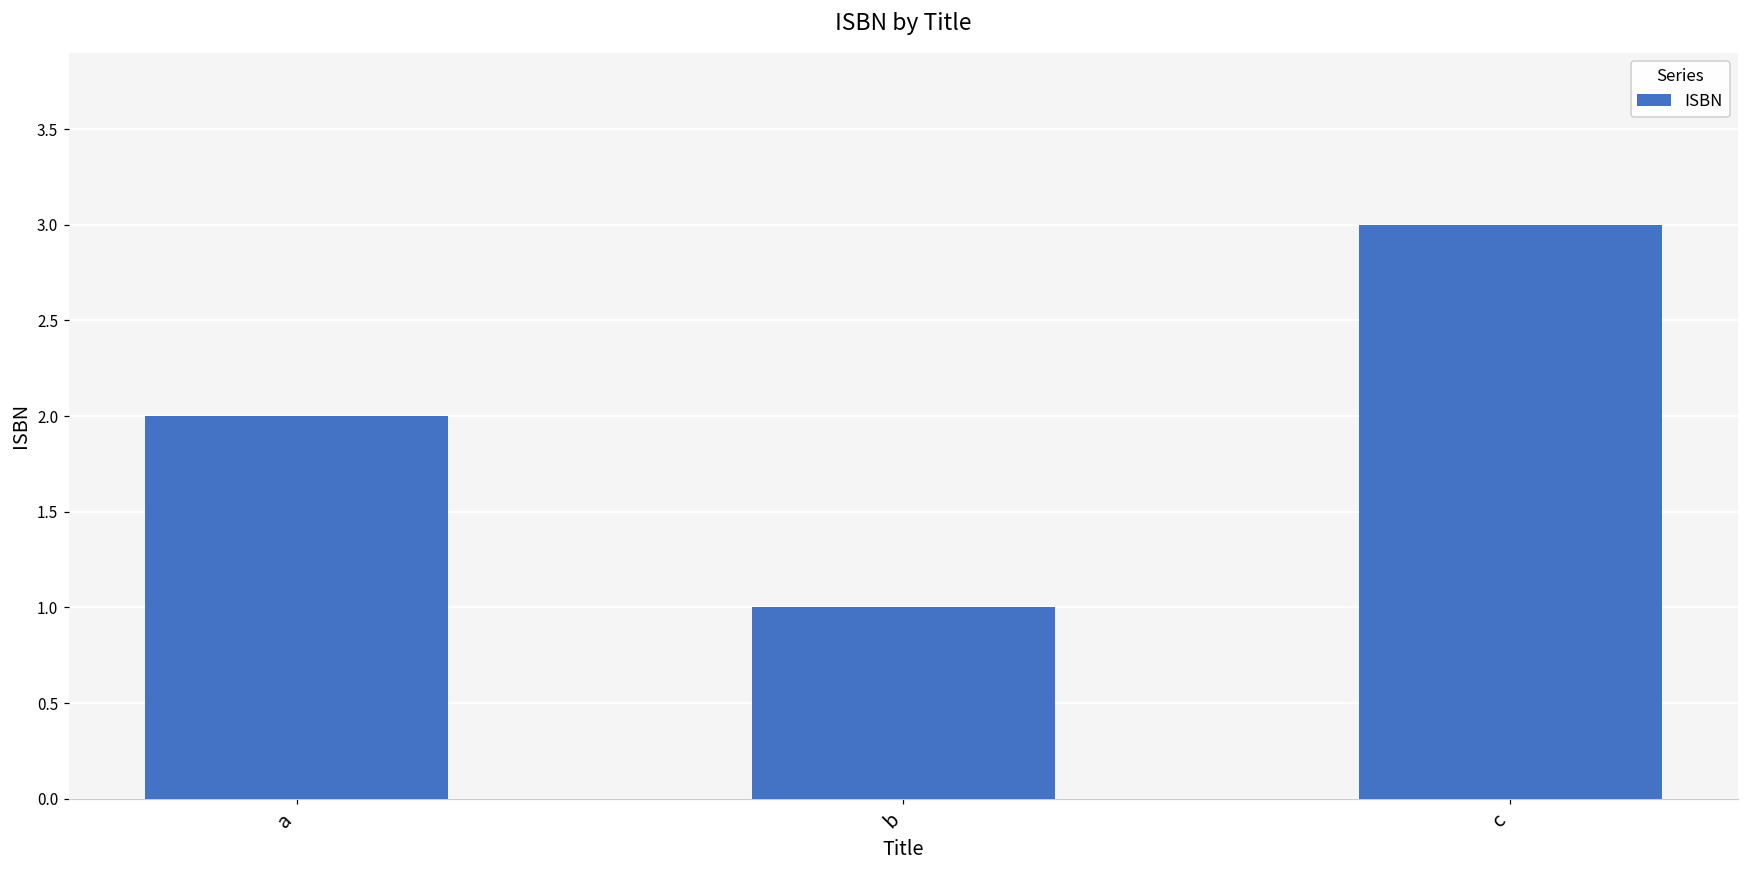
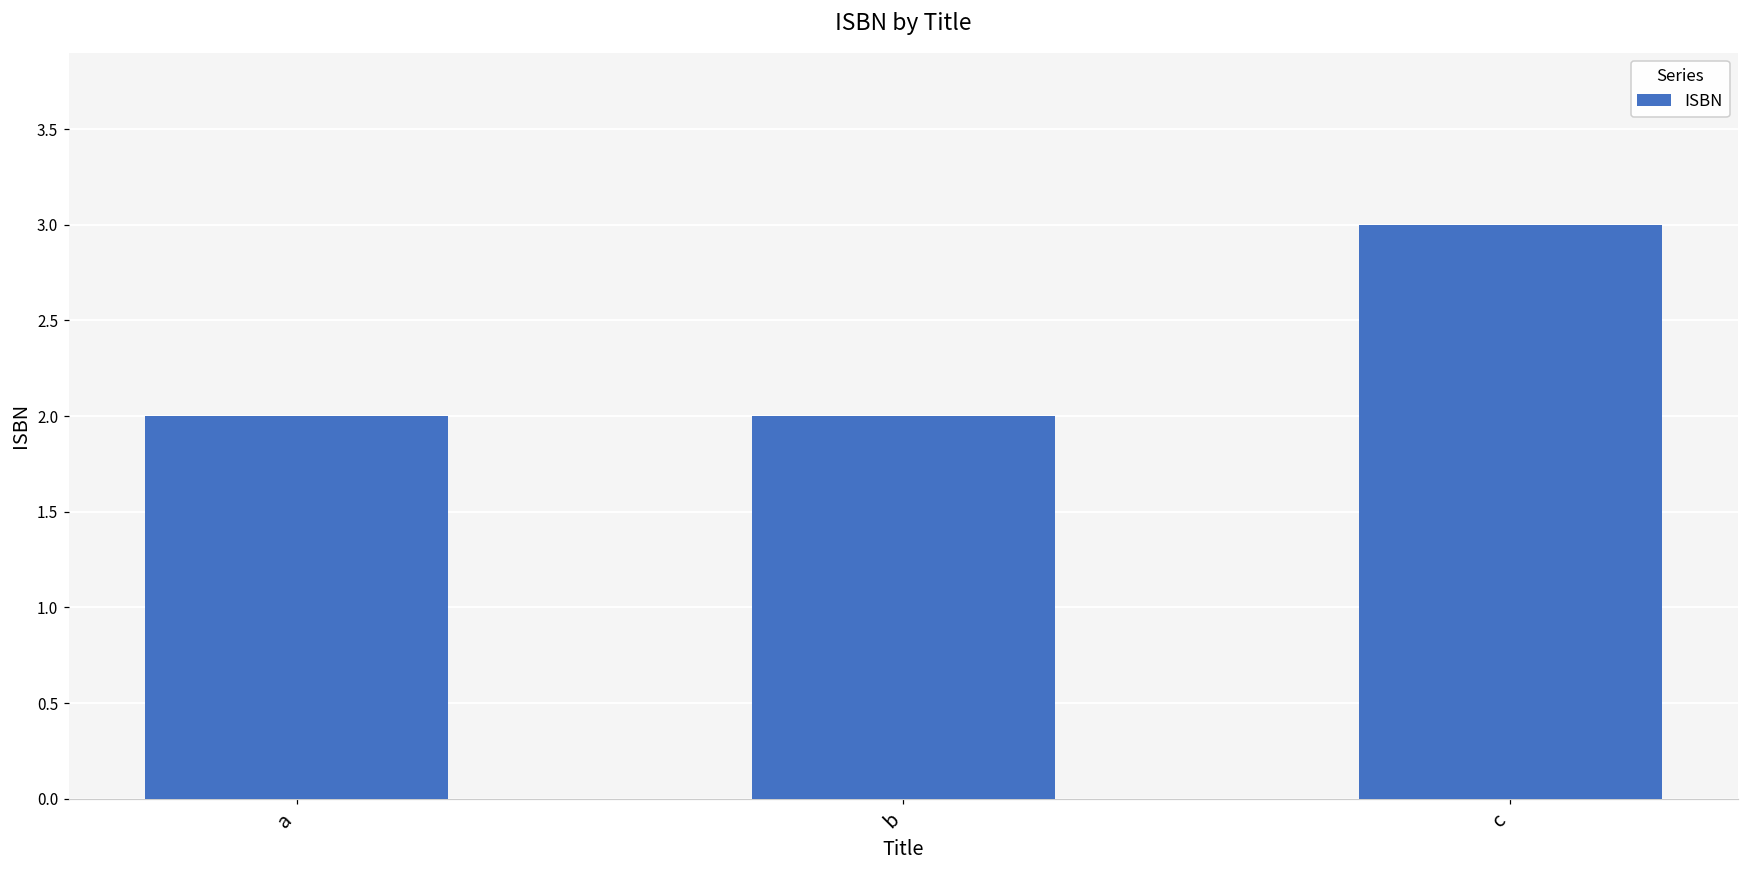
  {
    "a": 2,
-   "b": 1,
+   "b": 2,
    "c": 3
  }
